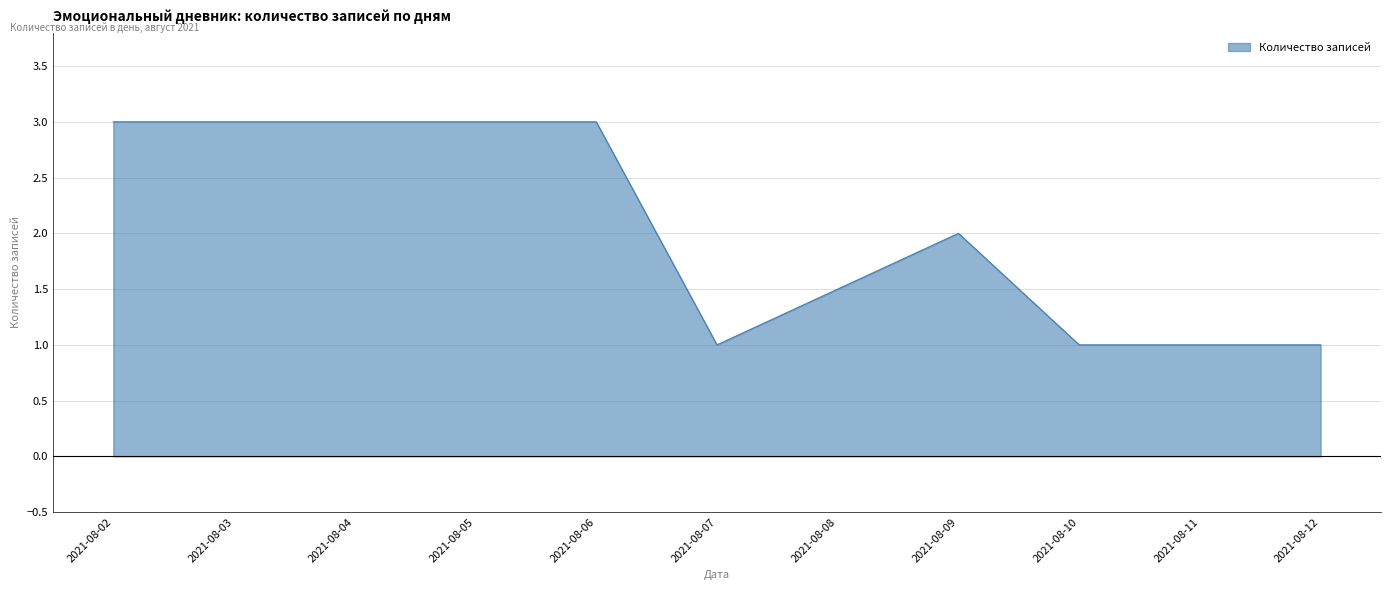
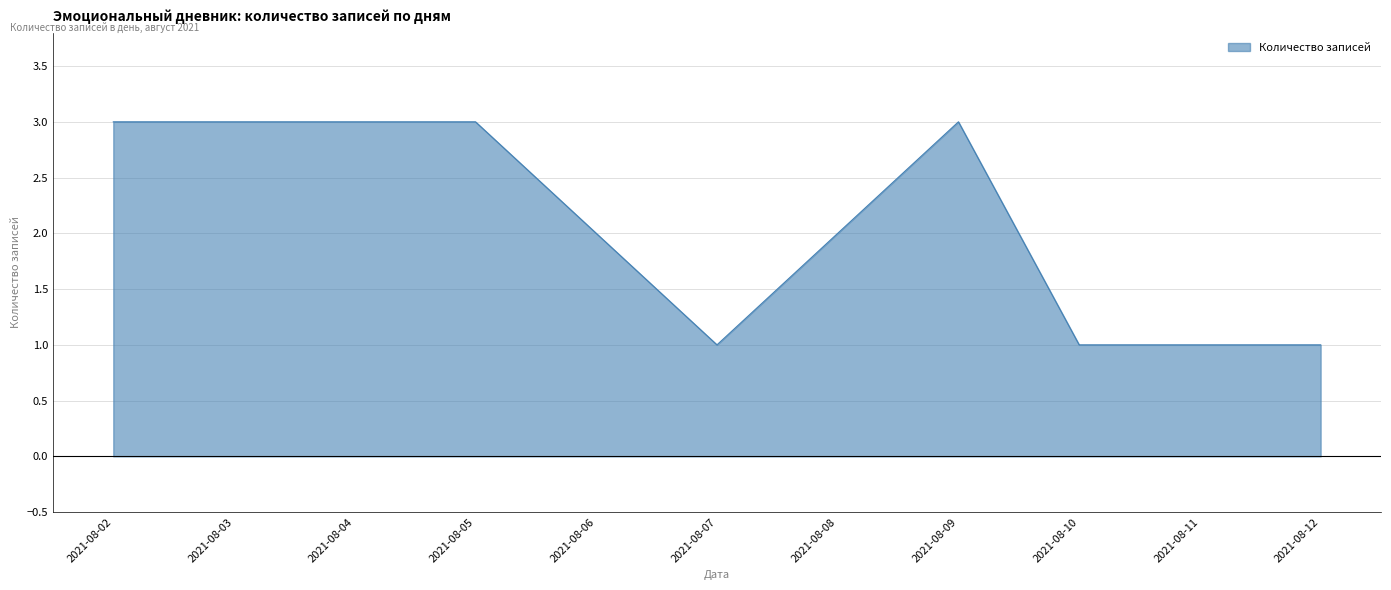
  {
    "2021-08-02": 3,
    "2021-08-03": 3,
    "2021-08-04": 3,
    "2021-08-05": 3,
-   "2021-08-06": 3,
+   "2021-08-06": 2,
    "2021-08-07": 1,
-   "2021-08-09": 2,
+   "2021-08-09": 3,
    "2021-08-10": 1,
    "2021-08-12": 1
  }
